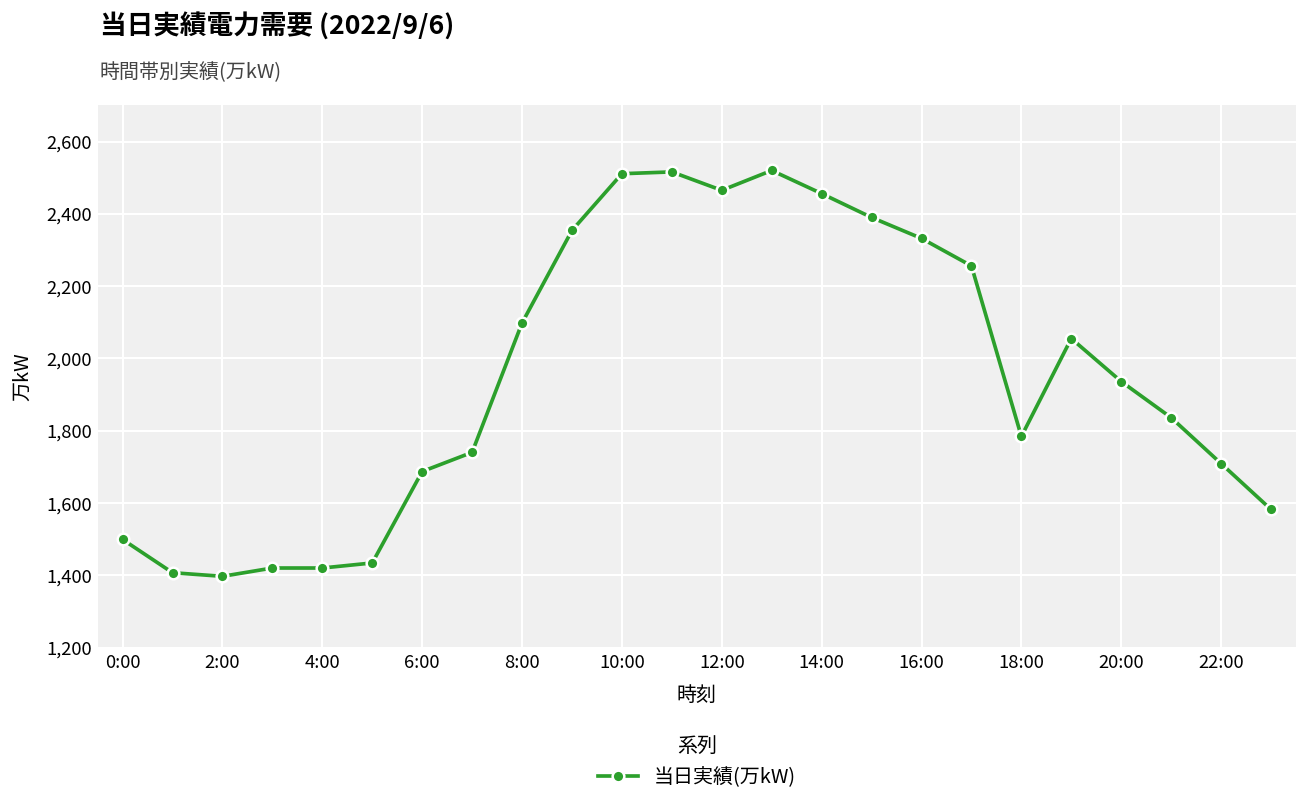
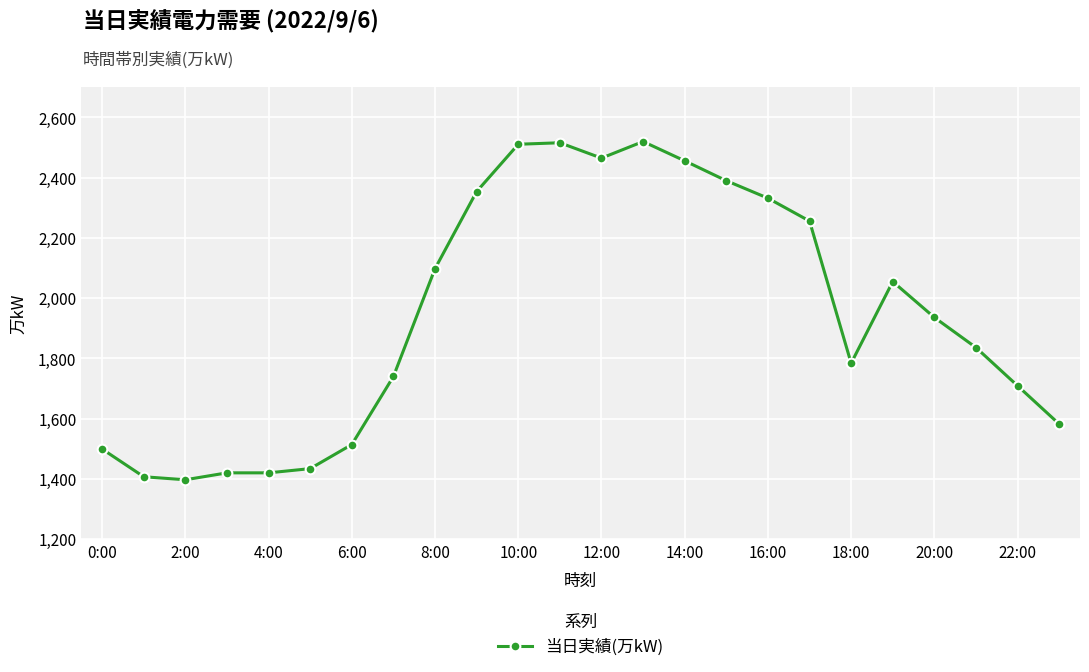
  {
    "0:00": "1,500",
    "2:00": "1,400",
    "4:00": "1,420",
-   "6:00": "1,690",
+   "6:00": "1,510",
    "8:00": "2,100",
    "10:00": "2,510",
    "12:00": "2,470",
    "14:00": "2,460",
    "16:00": "2,330",
    "18:00": "1,780",
    "20:00": "1,940",
    "22:00": "1,710"
  }
